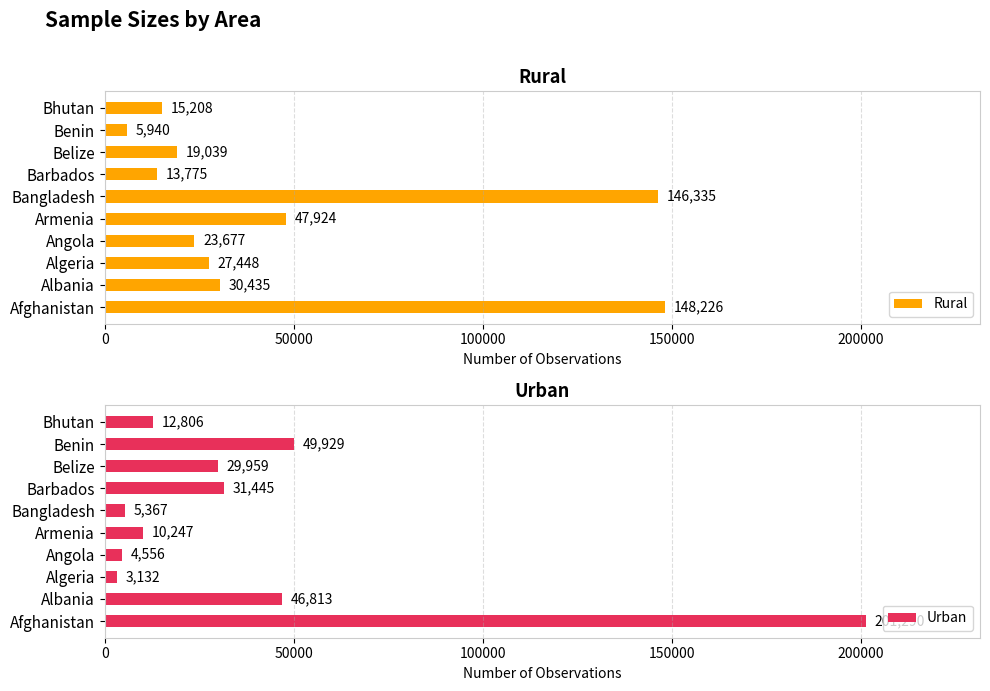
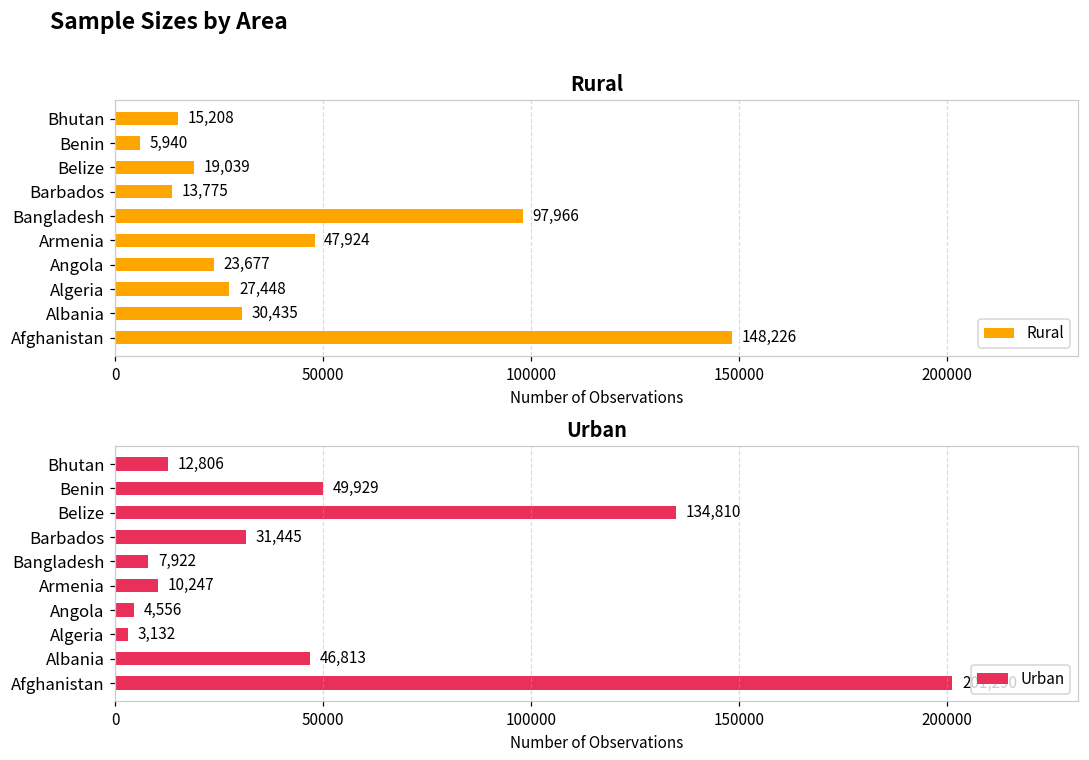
  {
    "Rural": {
      "Bhutan": "15,208",
      "Benin": "5,940",
      "Belize": "19,039",
      "Barbados": "13,775",
-     "Bangladesh": "146,335",
+     "Bangladesh": "97,966",
      "Armenia": "47,924",
      "Angola": "23,677",
      "Algeria": "27,448",
      "Albania": "30,435",
      "Afghanistan": "148,226"
    },
    "Urban": {
      "Bhutan": "12,806",
      "Benin": "49,929",
-     "Belize": "29,959",
+     "Belize": "134,810",
      "Barbados": "31,445",
-     "Bangladesh": "5,367",
+     "Bangladesh": "7,922",
      "Armenia": "10,247",
      "Angola": "4,556",
      "Algeria": "3,132",
      "Albania": "46,813"
    }
  }
